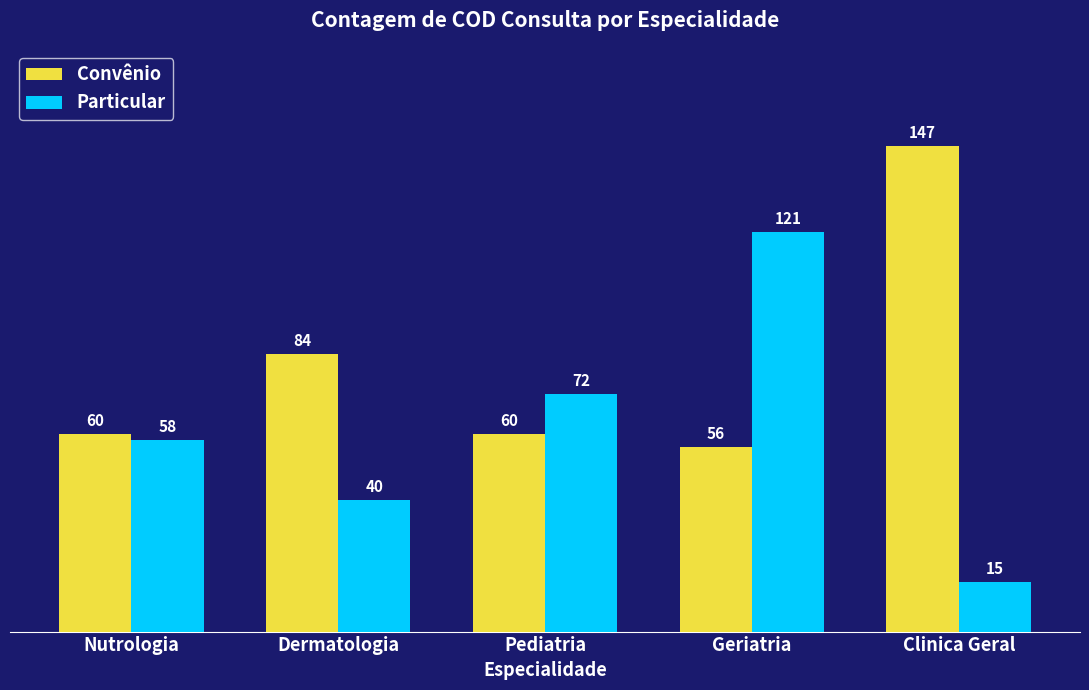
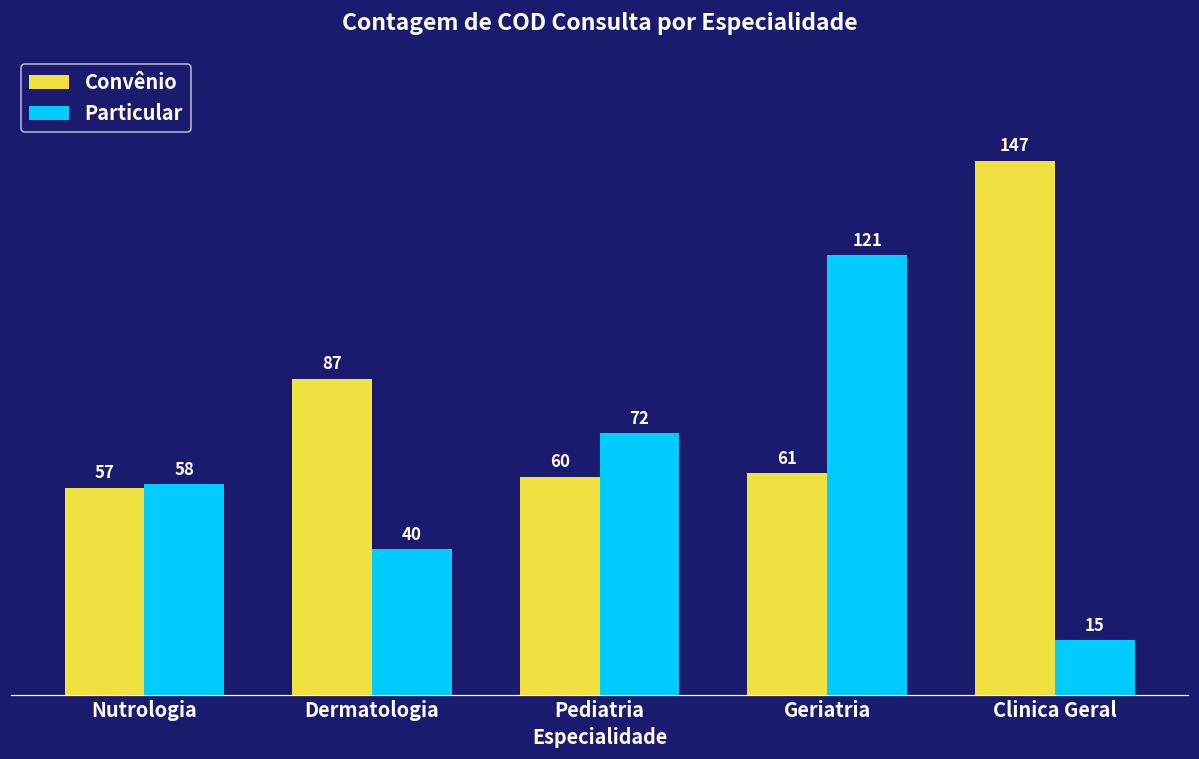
  {
    "Convênio": {
-     "Nutrologia": 60,
-     "Dermatologia": 84,
+     "Nutrologia": 57,
+     "Dermatologia": 87,
      "Pediatria": 60,
-     "Geriatria": 56,
+     "Geriatria": 61,
      "Clinica Geral": 147
    },
    "Particular": {
      "Nutrologia": 58,
      "Dermatologia": 40,
      "Pediatria": 72,
      "Geriatria": 121,
      "Clinica Geral": 15
    }
  }
